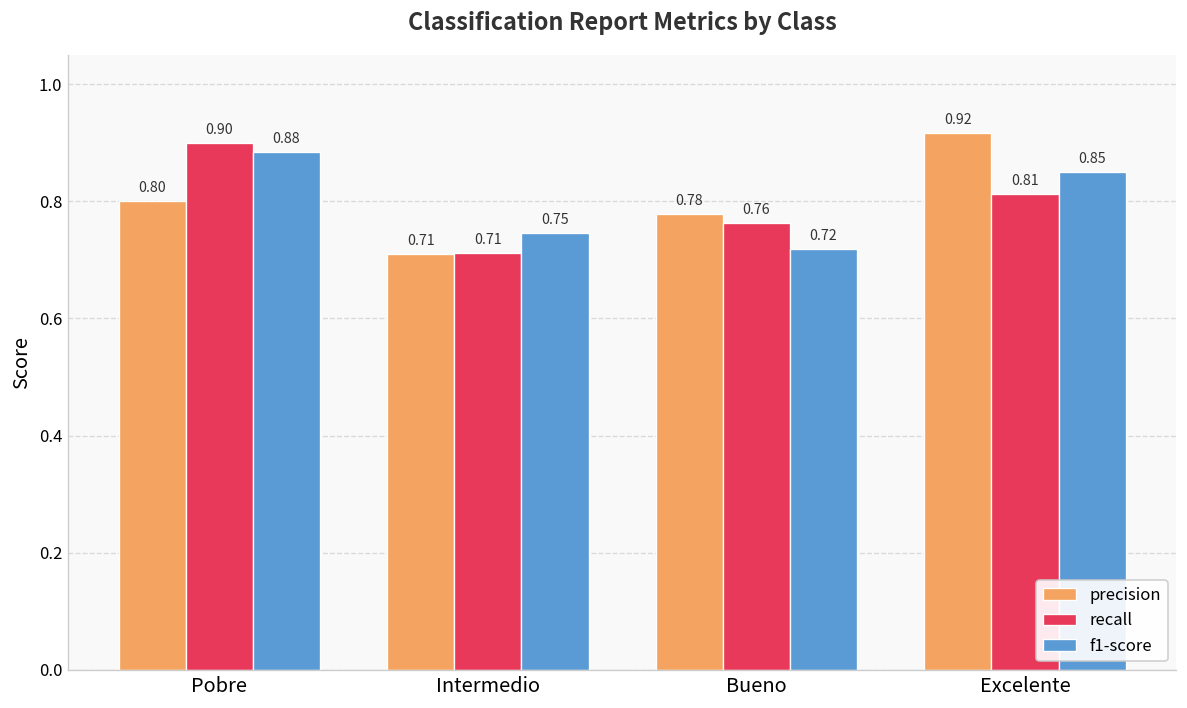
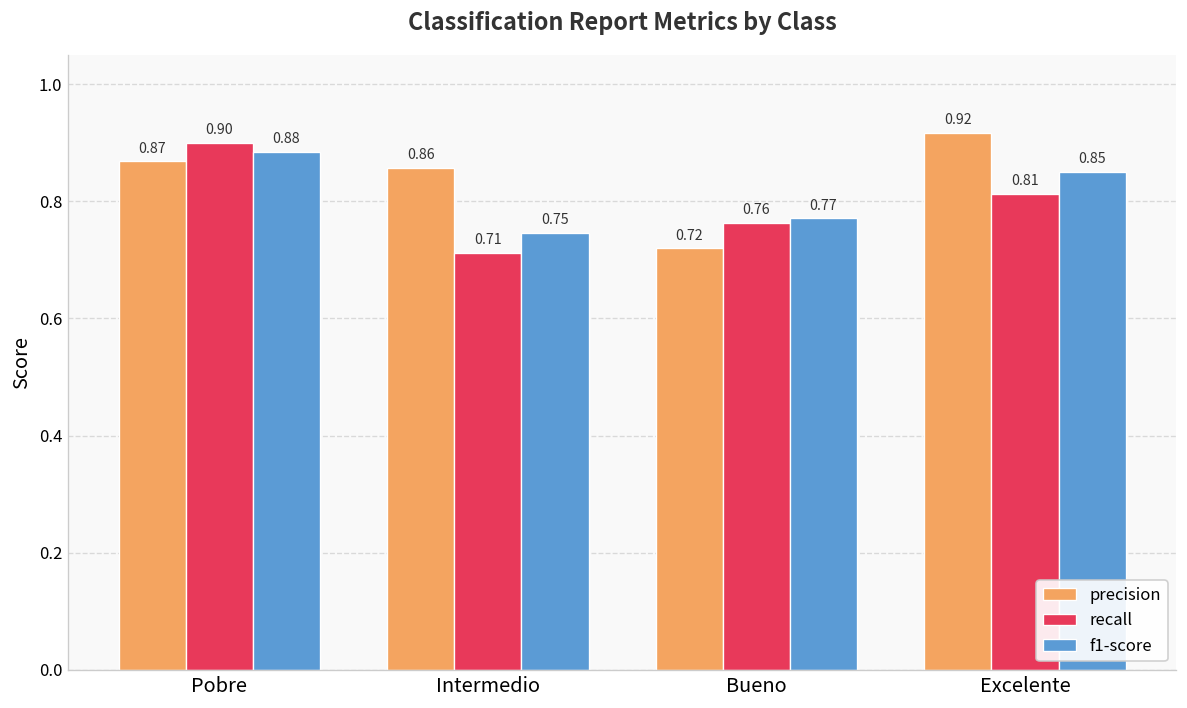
  {
    "precision": {
-     "Pobre": 0.80,
-     "Intermedio": 0.71,
-     "Bueno": 0.78,
+     "Pobre": 0.87,
+     "Intermedio": 0.86,
+     "Bueno": 0.72,
      "Excelente": 0.92
    },
    "recall": {
      "Pobre": 0.90,
      "Intermedio": 0.71,
      "Bueno": 0.76,
      "Excelente": 0.81
    },
    "f1-score": {
      "Pobre": 0.88,
      "Intermedio": 0.75,
-     "Bueno": 0.72,
+     "Bueno": 0.77,
      "Excelente": 0.85
    }
  }
